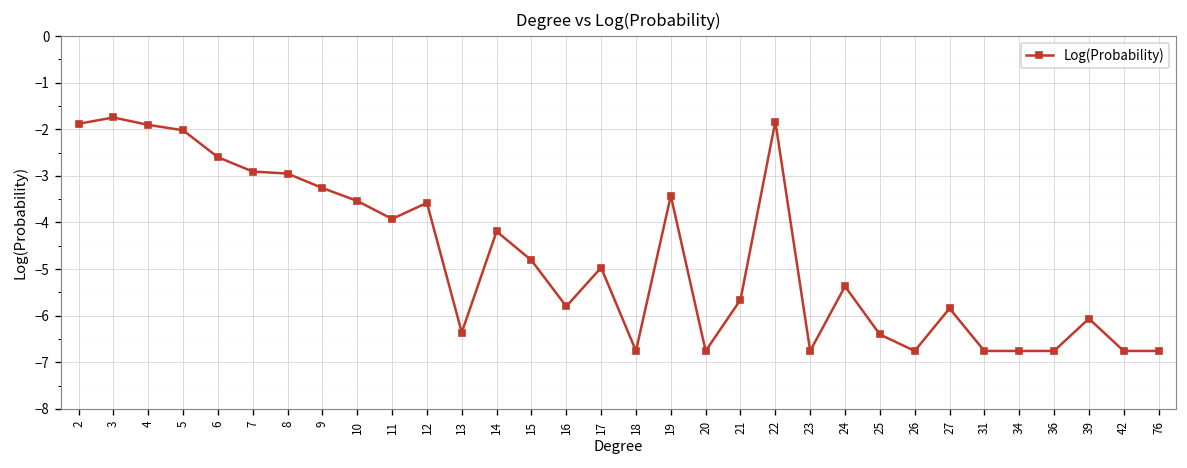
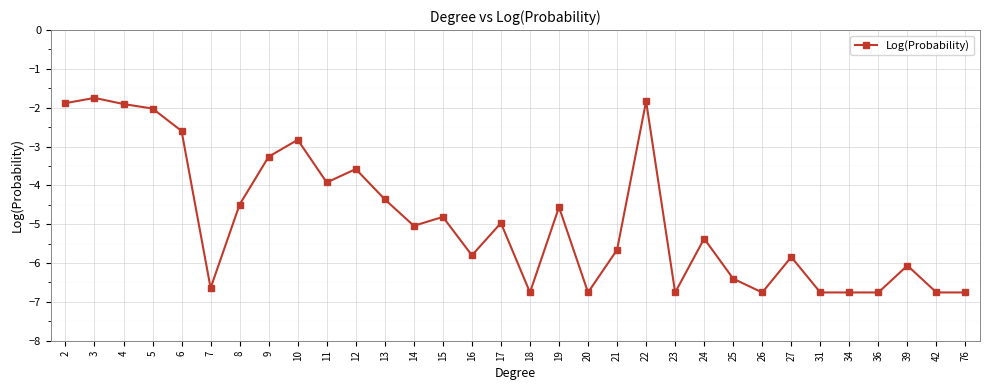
  {
    "2": -1.9,
    "3": -1.7,
    "4": -1.9,
    "5": -2.0,
    "6": -2.6,
-   "7": -2.9,
-   "8": -3.0,
+   "7": -6.6,
+   "8": -4.5,
    "9": -3.3,
-   "10": -3.5,
+   "10": -2.8,
    "11": -3.9,
    "12": -3.6,
-   "13": -6.4,
-   "14": -4.2,
+   "13": -4.4,
+   "14": -5.0,
    "15": -4.8,
    "16": -5.8,
    "17": -5.0,
    "18": -6.8,
-   "19": -3.4,
+   "19": -4.6,
    "20": -6.8,
    "21": -5.7,
    "22": -1.8,
    "23": -6.8,
    "24": -5.4,
    "25": -6.4,
    "26": -6.8,
    "27": -5.8,
    "31": -6.8,
    "34": -6.8,
    "36": -6.8,
    "39": -6.1,
    "42": -6.8,
    "76": -6.8
  }
